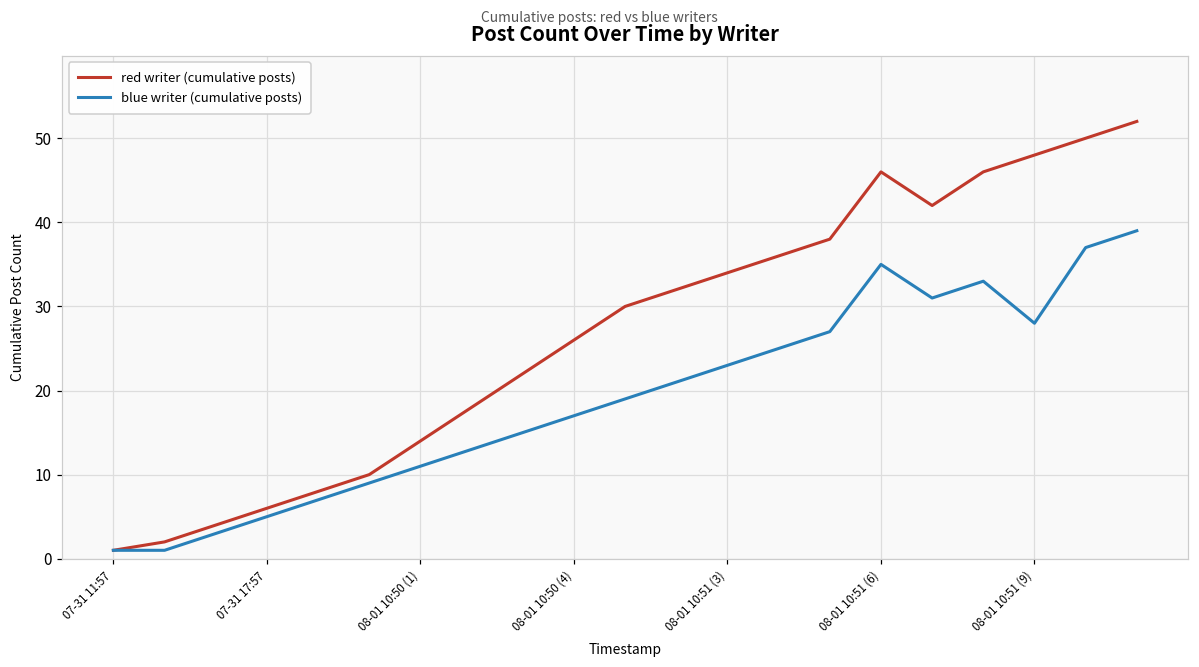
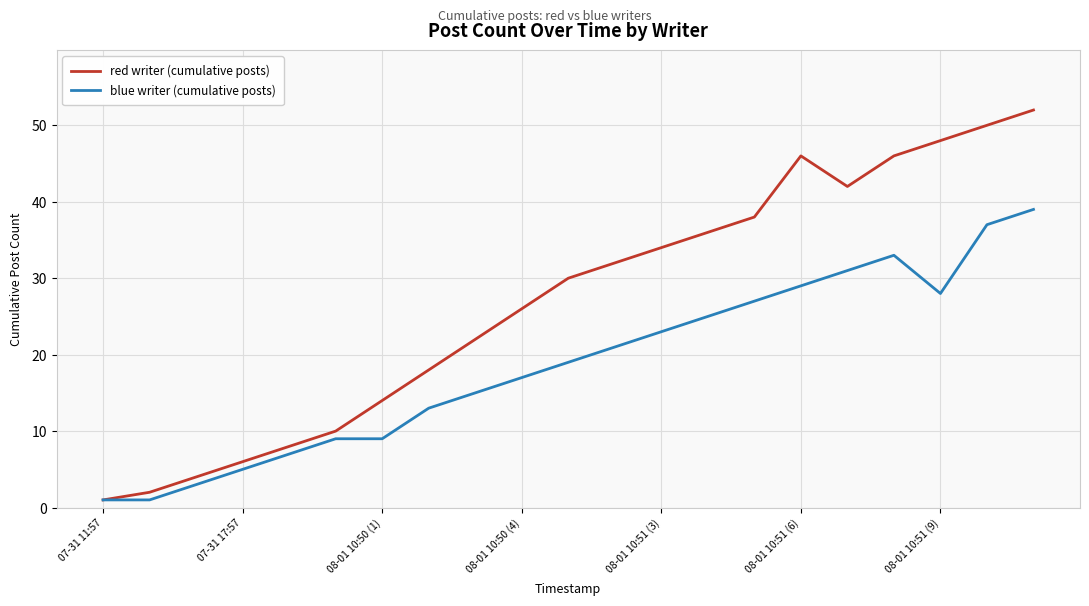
  {
    "red writer (cumulative posts)": {
      "07-31 17:57": 6,
      "08-01 10:50 (1)": 14,
      "08-01 10:50 (4)": 26,
      "08-01 10:51 (3)": 34,
      "08-01 10:51 (6)": 46,
      "08-01 10:51 (9)": 48
    },
    "blue writer (cumulative posts)": {
      "07-31 17:57": 5,
-     "08-01 10:50 (1)": 11,
+     "08-01 10:50 (1)": 9,
      "08-01 10:50 (4)": 17,
      "08-01 10:51 (3)": 23,
-     "08-01 10:51 (6)": 35,
+     "08-01 10:51 (6)": 29,
      "08-01 10:51 (9)": 28
    }
  }
